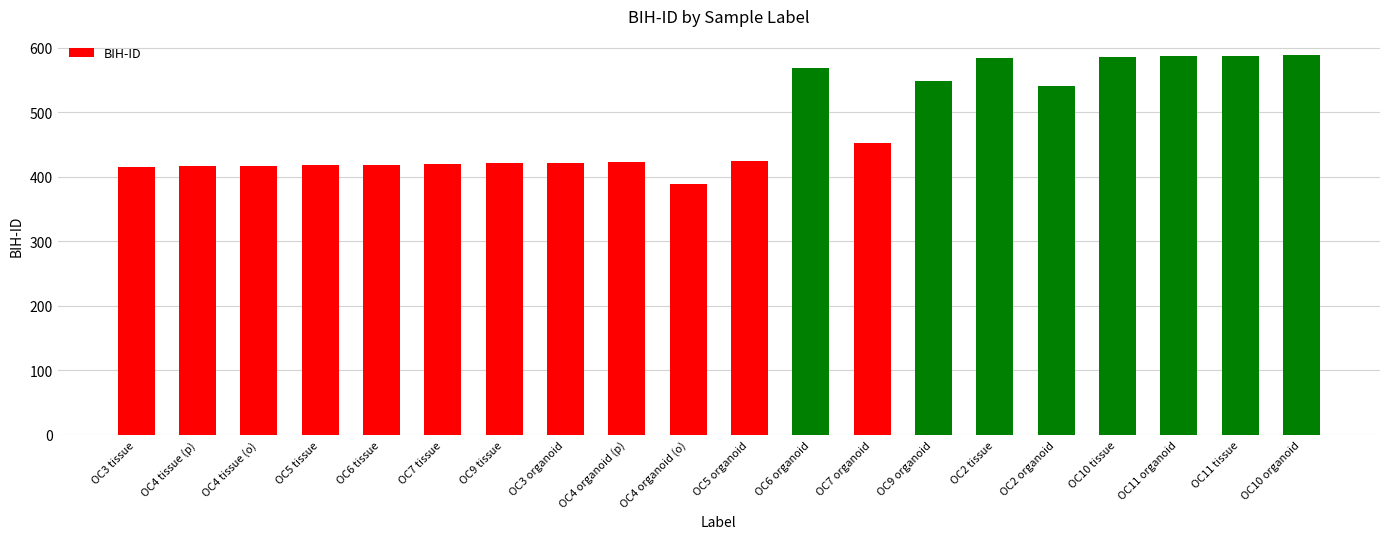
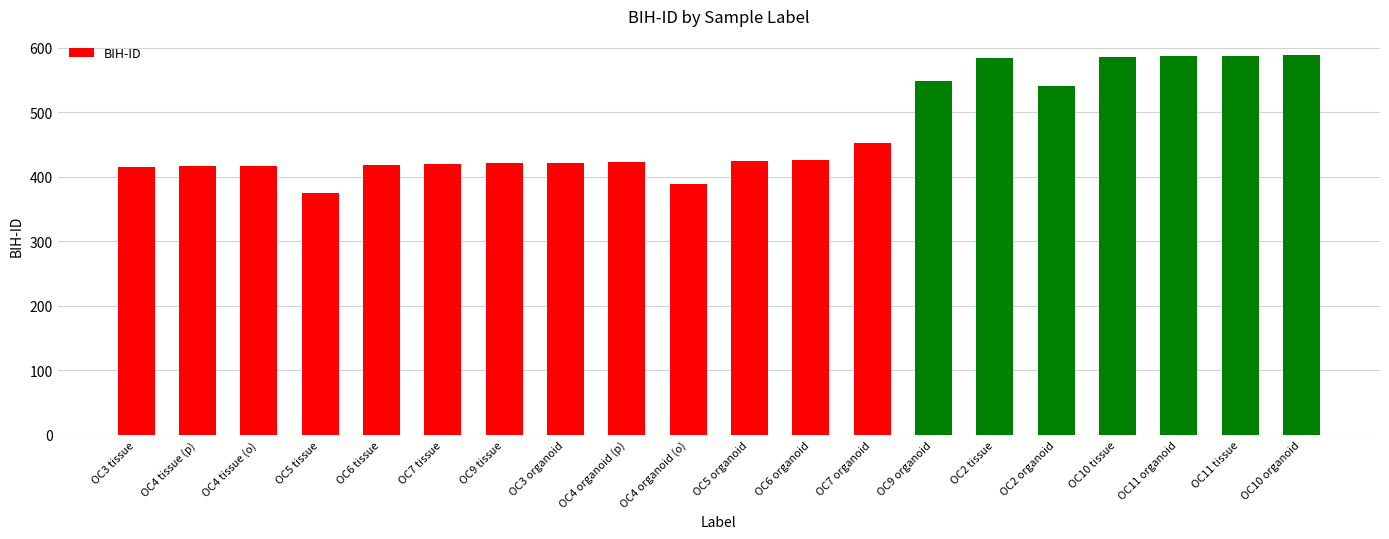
  {
    "OC3 tissue": 420,
    "OC4 tissue (p)": 420,
    "OC4 tissue (o)": 420,
-   "OC5 tissue": 420,
+   "OC5 tissue": 380,
    "OC6 tissue": 420,
    "OC7 tissue": 420,
    "OC9 tissue": 420,
    "OC3 organoid": 420,
    "OC4 organoid (p)": 420,
    "OC4 organoid (o)": 390,
    "OC5 organoid": 430,
-   "OC6 organoid": 570,
+   "OC6 organoid": 430,
    "OC7 organoid": 450,
    "OC9 organoid": 550,
    "OC2 tissue": 580,
    "OC2 organoid": 540,
    "OC10 tissue": 590,
    "OC11 organoid": 590,
    "OC11 tissue": 590,
    "OC10 organoid": 590
  }
